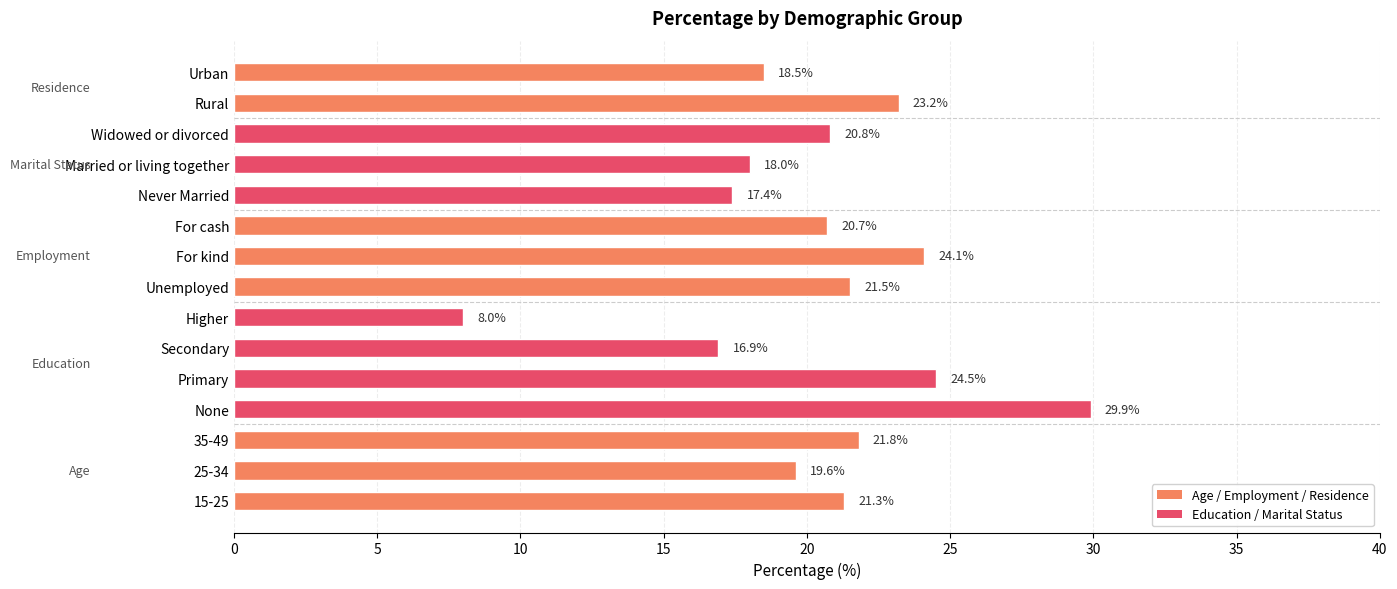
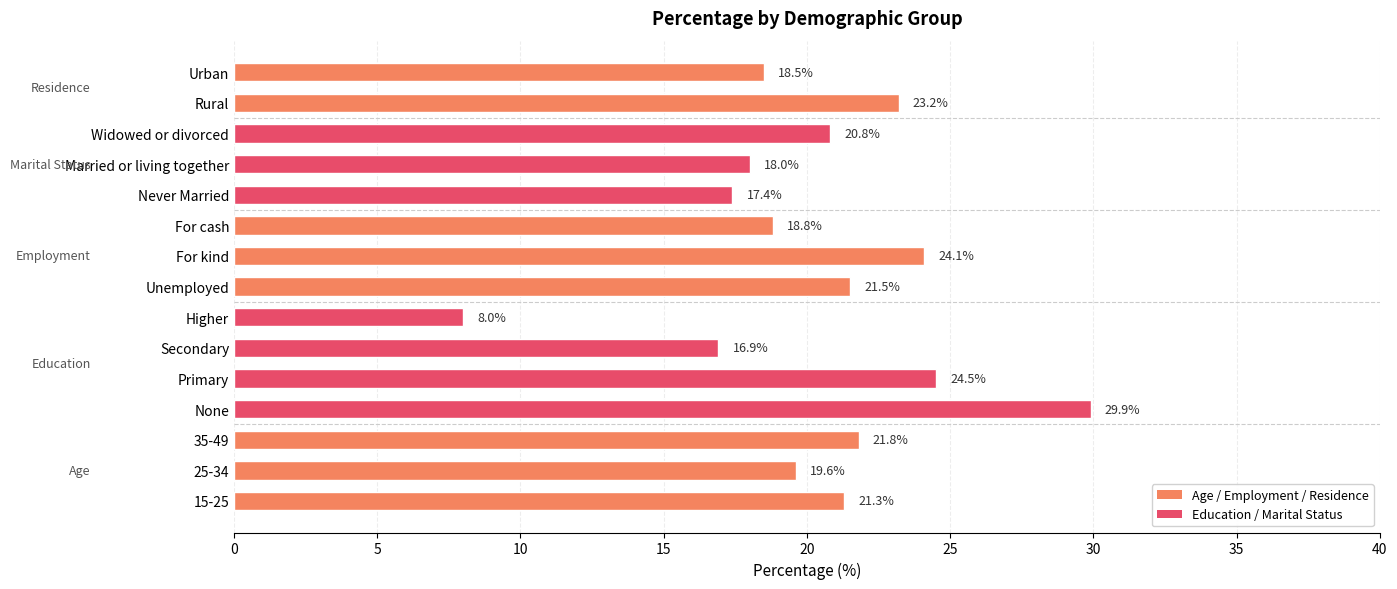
  {
    "Urban": "18.5%",
    "Rural": "23.2%",
    "Widowed or divorced": "20.8%",
    "Married or living together": "18.0%",
    "Never Married": "17.4%",
-   "For cash": "20.7%",
+   "For cash": "18.8%",
    "For kind": "24.1%",
    "Unemployed": "21.5%",
    "Higher": "8.0%",
    "Secondary": "16.9%",
    "Primary": "24.5%",
    "None": "29.9%",
    "35-49": "21.8%",
    "25-34": "19.6%",
    "15-25": "21.3%"
  }
